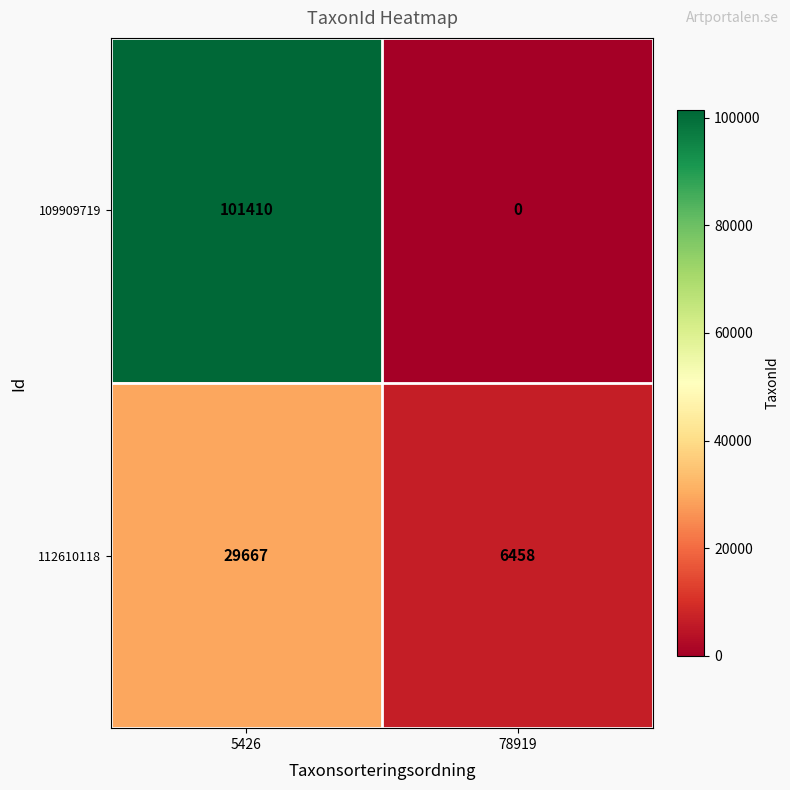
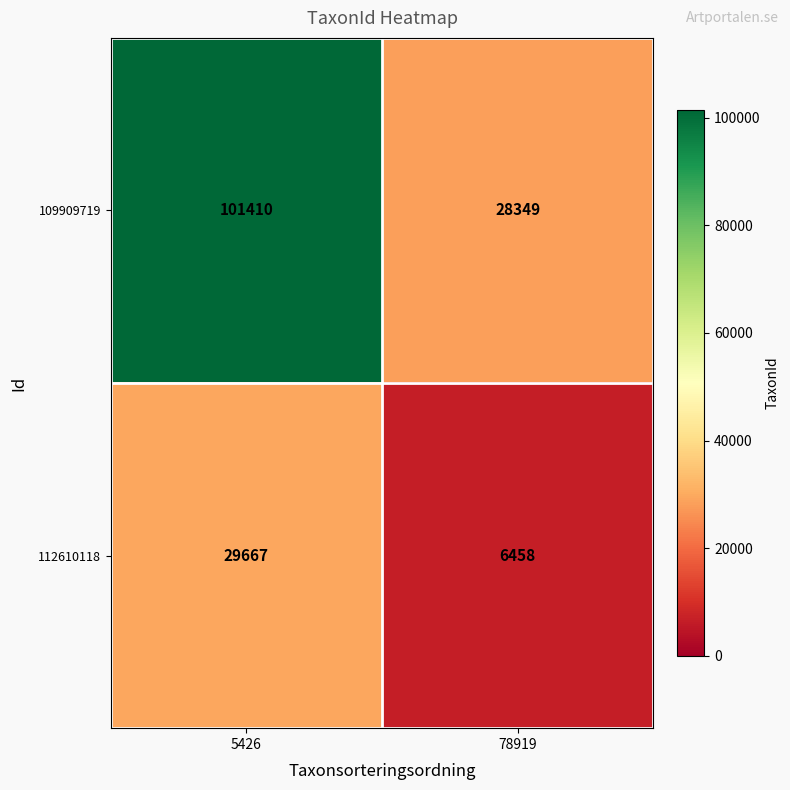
  {
    "109909719": {
      "5426": 101410,
-     "78919": 0
+     "78919": 28349
    },
    "112610118": {
      "5426": 29667,
      "78919": 6458
    }
  }
